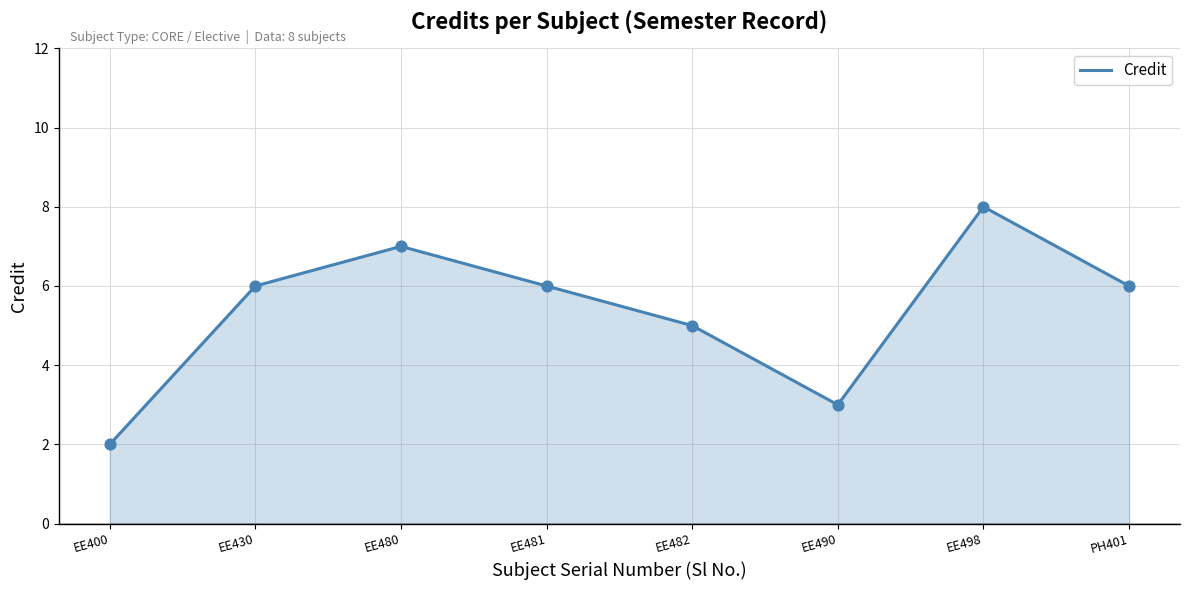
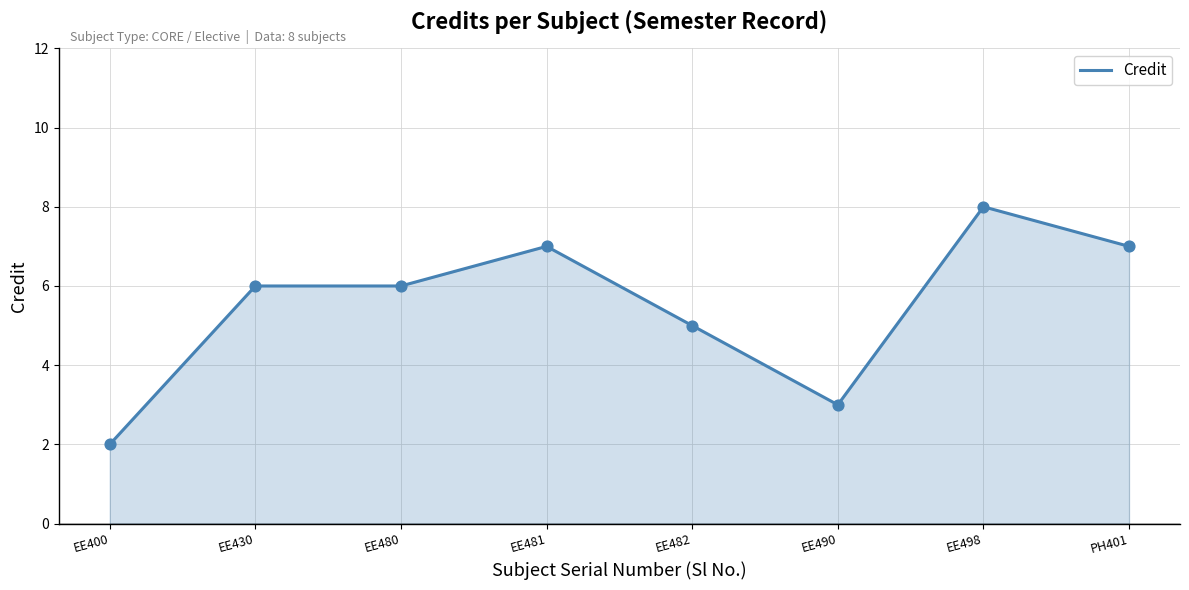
  {
    "EE400": 2,
    "EE430": 6,
-   "EE480": 7,
-   "EE481": 6,
+   "EE480": 6,
+   "EE481": 7,
    "EE482": 5,
    "EE490": 3,
    "EE498": 8,
-   "PH401": 6
+   "PH401": 7
  }
